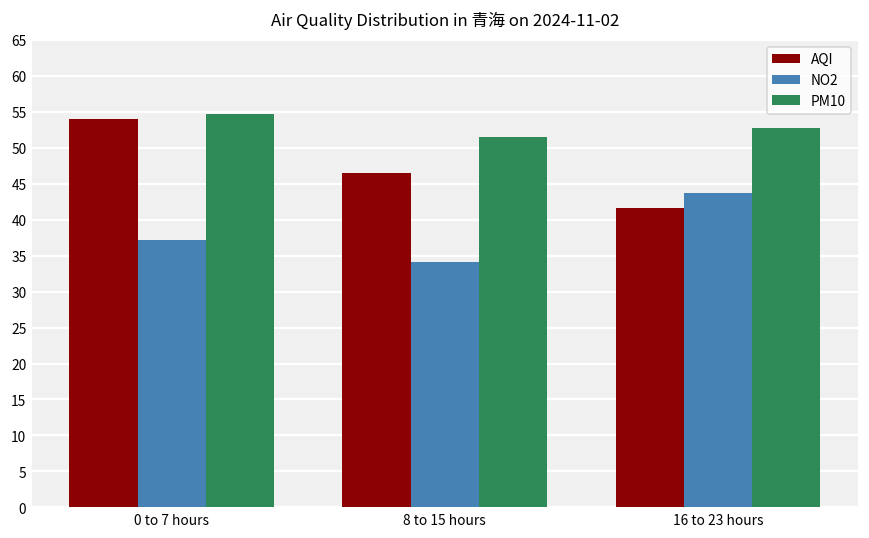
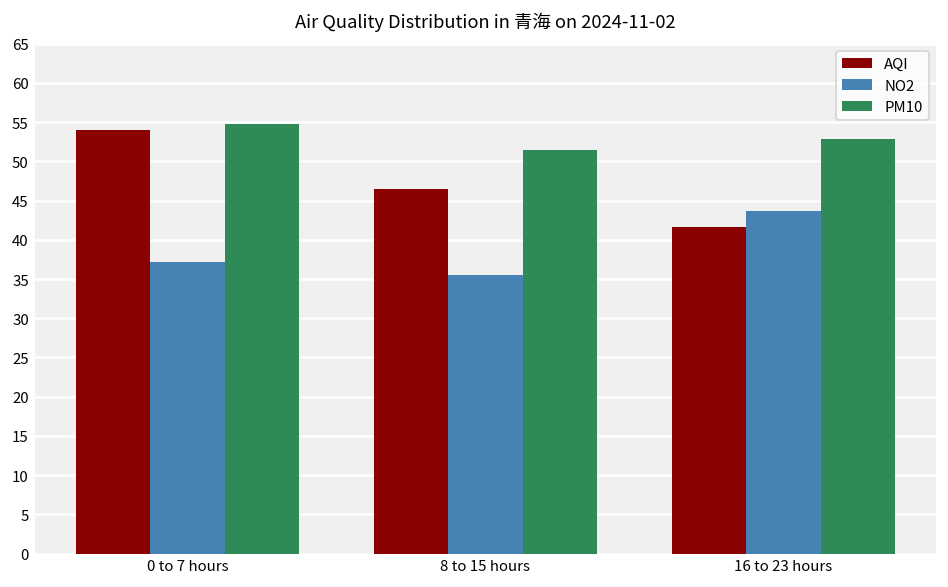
  {
    "AQI": {
      "0 to 7 hours": 54,
      "8 to 15 hours": 47,
      "16 to 23 hours": 42
    },
    "NO2": {
      "0 to 7 hours": 37,
-     "8 to 15 hours": 34,
+     "8 to 15 hours": 36,
      "16 to 23 hours": 44
    },
    "PM10": {
      "0 to 7 hours": 55,
      "8 to 15 hours": 52,
      "16 to 23 hours": 53
    }
  }
